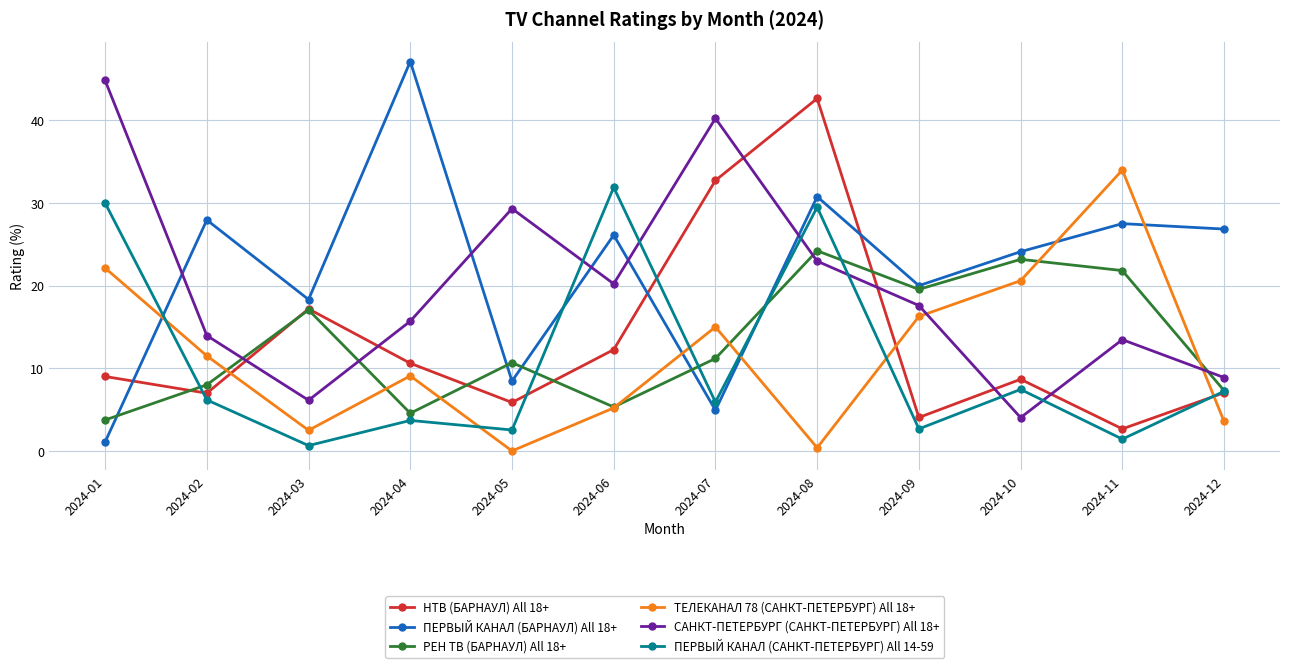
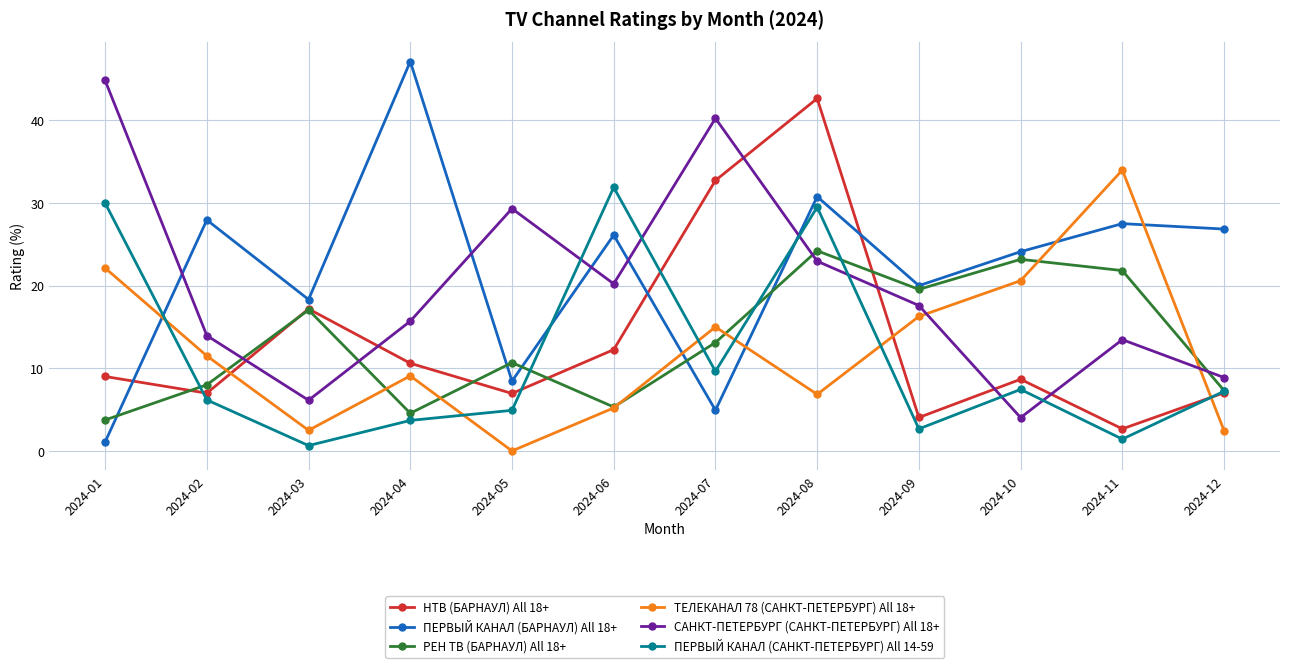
  {
    "НТВ (БАРНАУЛ) All 18+": {
      "2024-01": 9,
      "2024-02": 7,
      "2024-04": 11,
-     "2024-05": 6,
+     "2024-05": 7,
      "2024-06": 12,
      "2024-07": 33,
      "2024-08": 43,
      "2024-09": 4,
      "2024-10": 9,
      "2024-11": 3
    },
    "ПЕРВЫЙ КАНАЛ (БАРНАУЛ) All 18+": {
      "2024-01": 1,
      "2024-02": 28,
      "2024-03": 18,
      "2024-04": 47,
      "2024-05": 8,
      "2024-06": 26,
      "2024-07": 5,
      "2024-08": 31,
      "2024-09": 20,
      "2024-10": 24,
      "2024-11": 27,
      "2024-12": 27
    },
    "РЕН ТВ (БАРНАУЛ) All 18+": {
      "2024-01": 4,
      "2024-02": 8,
      "2024-04": 5,
      "2024-05": 11,
-     "2024-07": 11,
+     "2024-07": 13,
      "2024-08": 24,
      "2024-09": 20,
      "2024-10": 23,
      "2024-11": 22
    },
    "ТЕЛЕКАНАЛ 78 (САНКТ-ПЕТЕРБУРГ) All 18+": {
      "2024-01": 22,
      "2024-02": 12,
      "2024-03": 3,
      "2024-04": 9,
      "2024-05": 0,
      "2024-07": 15,
-     "2024-08": 0,
+     "2024-08": 7,
      "2024-09": 16,
      "2024-10": 21,
      "2024-11": 34,
-     "2024-12": 4
+     "2024-12": 2
    },
    "САНКТ-ПЕТЕРБУРГ (САНКТ-ПЕТЕРБУРГ) All 18+": {
      "2024-01": 45,
      "2024-02": 14,
      "2024-03": 6,
      "2024-04": 16,
      "2024-05": 29,
      "2024-06": 20,
      "2024-07": 40,
      "2024-08": 23,
      "2024-09": 18,
      "2024-10": 4,
      "2024-11": 13,
      "2024-12": 9
    },
    "ПЕРВЫЙ КАНАЛ (САНКТ-ПЕТЕРБУРГ) All 14-59": {
      "2024-01": 30,
      "2024-02": 6,
      "2024-03": 1,
      "2024-04": 4,
-     "2024-05": 3,
+     "2024-05": 5,
      "2024-06": 32,
-     "2024-07": 6,
+     "2024-07": 10,
      "2024-08": 29,
      "2024-09": 3,
      "2024-10": 7,
      "2024-11": 1
    }
  }
